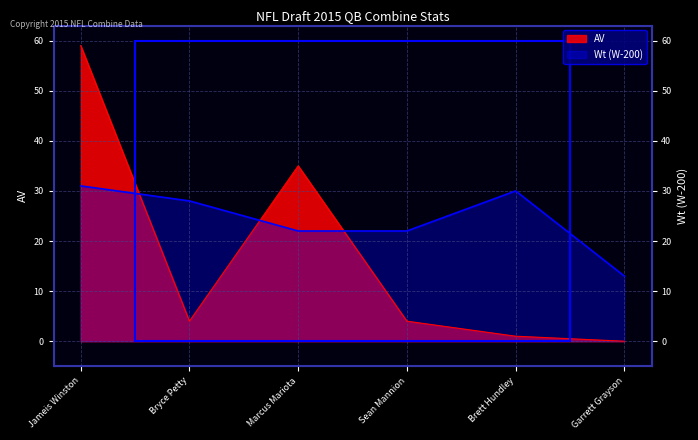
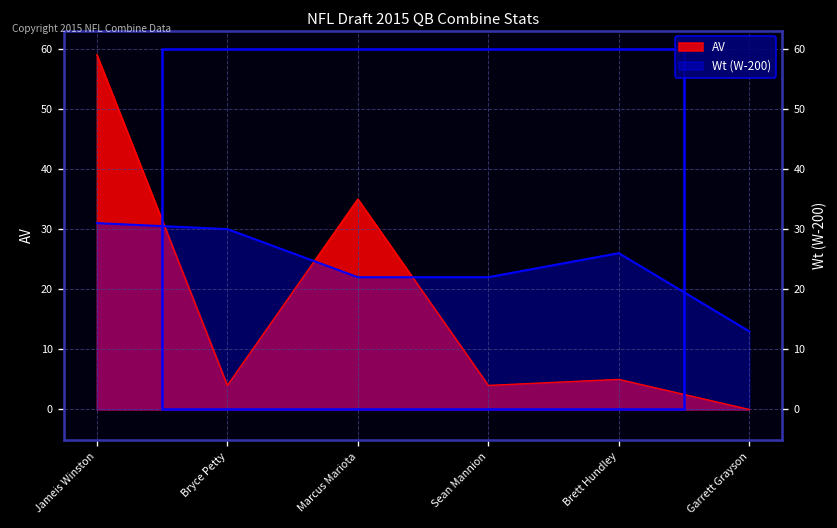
  {
    "AV": {
      "Jameis Winston": 59,
      "Bryce Petty": 4,
      "Marcus Mariota": 35,
      "Sean Mannion": 4,
-     "Brett Hundley": 1,
+     "Brett Hundley": 5,
      "Garrett Grayson": 0
    },
    "Wt (W-200)": {
      "Jameis Winston": 31,
-     "Bryce Petty": 28,
+     "Bryce Petty": 30,
      "Marcus Mariota": 22,
      "Sean Mannion": 22,
-     "Brett Hundley": 30,
+     "Brett Hundley": 26,
      "Garrett Grayson": 13
    }
  }
